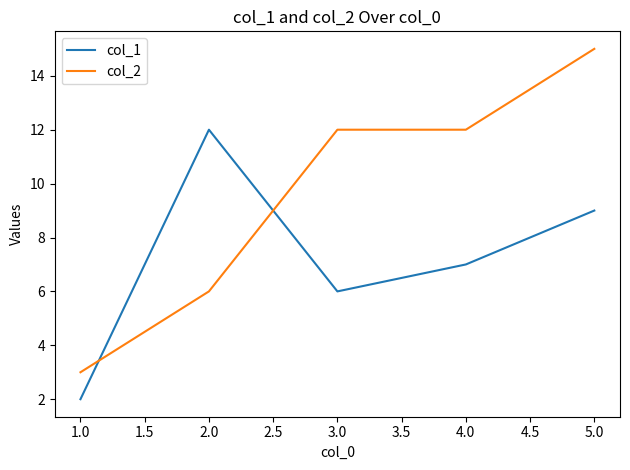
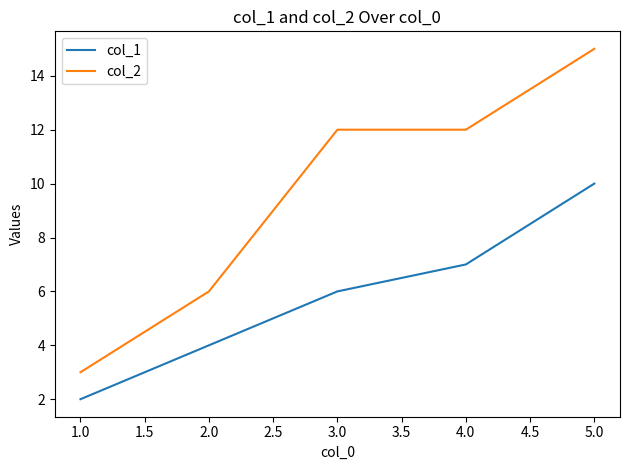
  {
    "col_1": {
      "1.0": 2,
-     "2.0": 12,
+     "2.0": 4,
      "3.0": 6,
      "4.0": 7,
-     "5.0": 9
+     "5.0": 10
    },
    "col_2": {
      "1.0": 3,
      "2.0": 6,
      "3.0": 12,
      "4.0": 12,
      "5.0": 15
    }
  }
